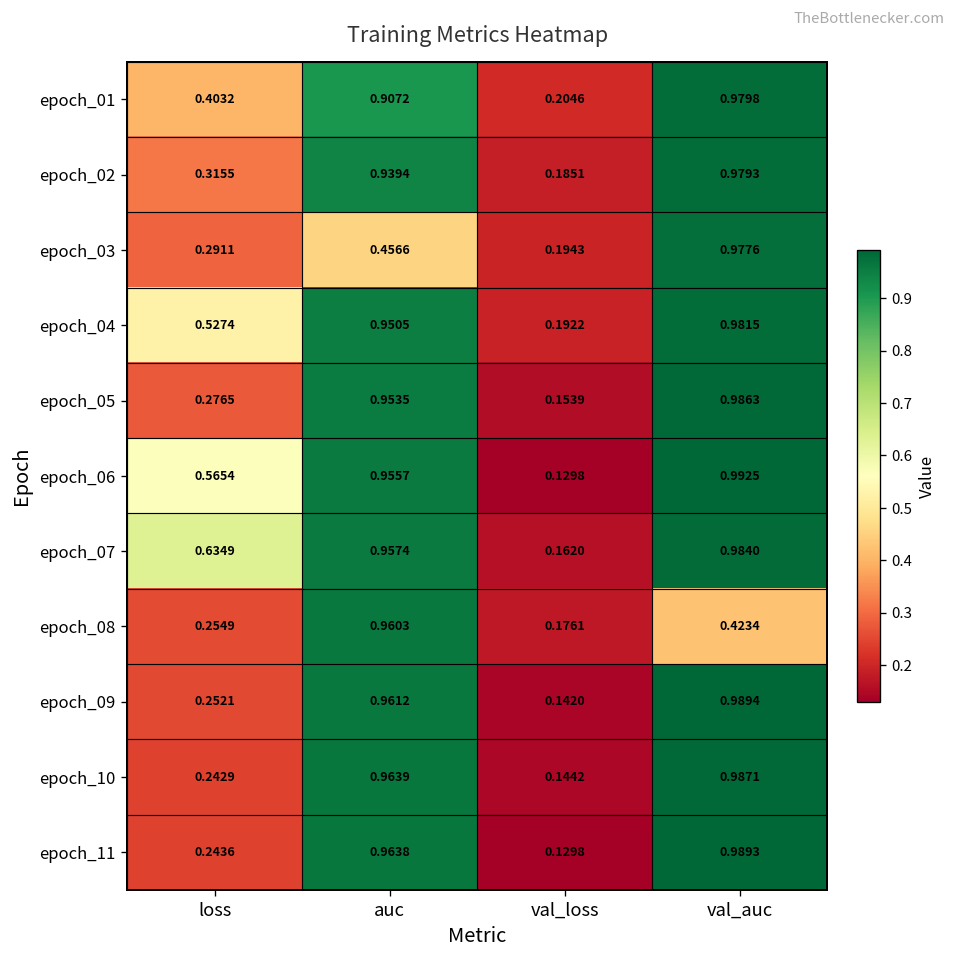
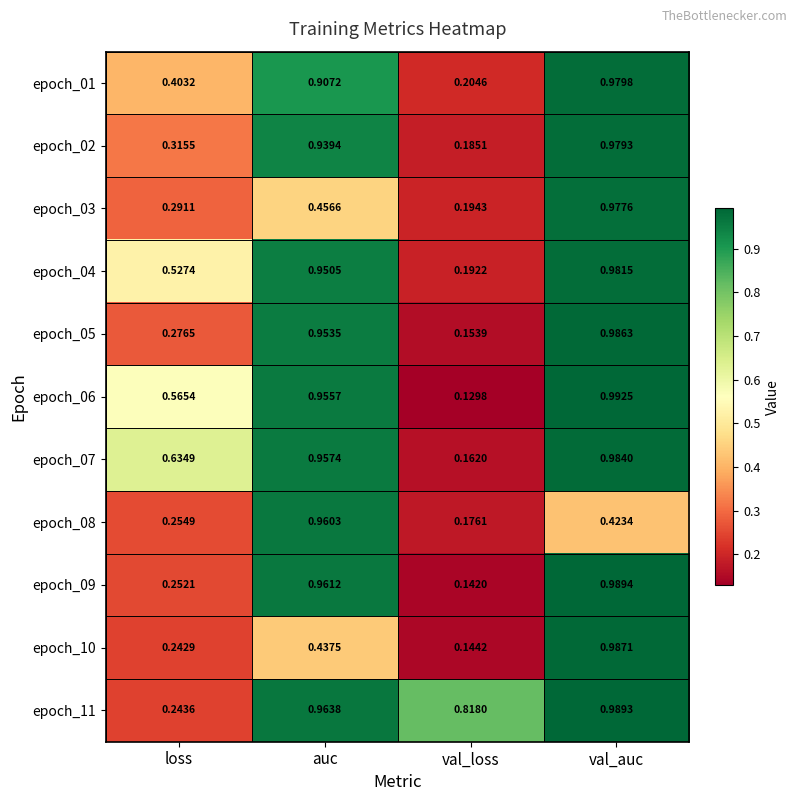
  {
    "epoch_01": {
      "loss": 0.4032,
      "auc": 0.9072,
      "val_loss": 0.2046,
      "val_auc": 0.9798
    },
    "epoch_02": {
      "loss": 0.3155,
      "auc": 0.9394,
      "val_loss": 0.1851,
      "val_auc": 0.9793
    },
    "epoch_03": {
      "loss": 0.2911,
      "auc": 0.4566,
      "val_loss": 0.1943,
      "val_auc": 0.9776
    },
    "epoch_04": {
      "loss": 0.5274,
      "auc": 0.9505,
      "val_loss": 0.1922,
      "val_auc": 0.9815
    },
    "epoch_05": {
      "loss": 0.2765,
      "auc": 0.9535,
      "val_loss": 0.1539,
      "val_auc": 0.9863
    },
    "epoch_06": {
      "loss": 0.5654,
      "auc": 0.9557,
      "val_loss": 0.1298,
      "val_auc": 0.9925
    },
    "epoch_07": {
      "loss": 0.6349,
      "auc": 0.9574,
      "val_loss": 0.1620,
      "val_auc": 0.9840
    },
    "epoch_08": {
      "loss": 0.2549,
      "auc": 0.9603,
      "val_loss": 0.1761,
      "val_auc": 0.4234
    },
    "epoch_09": {
      "loss": 0.2521,
      "auc": 0.9612,
      "val_loss": 0.1420,
      "val_auc": 0.9894
    },
    "epoch_10": {
      "loss": 0.2429,
-     "auc": 0.9639,
+     "auc": 0.4375,
      "val_loss": 0.1442,
      "val_auc": 0.9871
    },
    "epoch_11": {
      "loss": 0.2436,
      "auc": 0.9638,
-     "val_loss": 0.1298,
+     "val_loss": 0.8180,
      "val_auc": 0.9893
    }
  }
